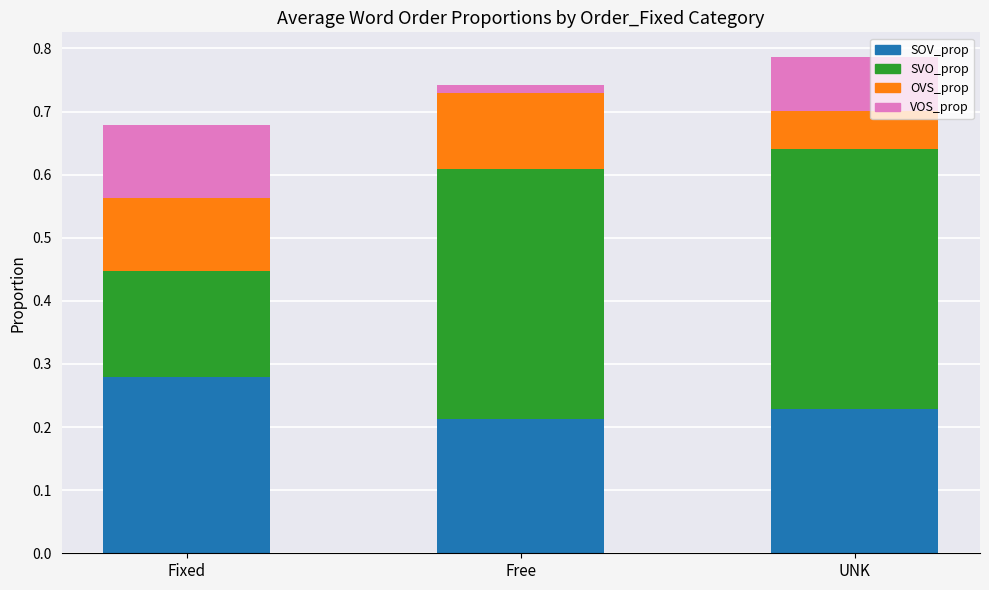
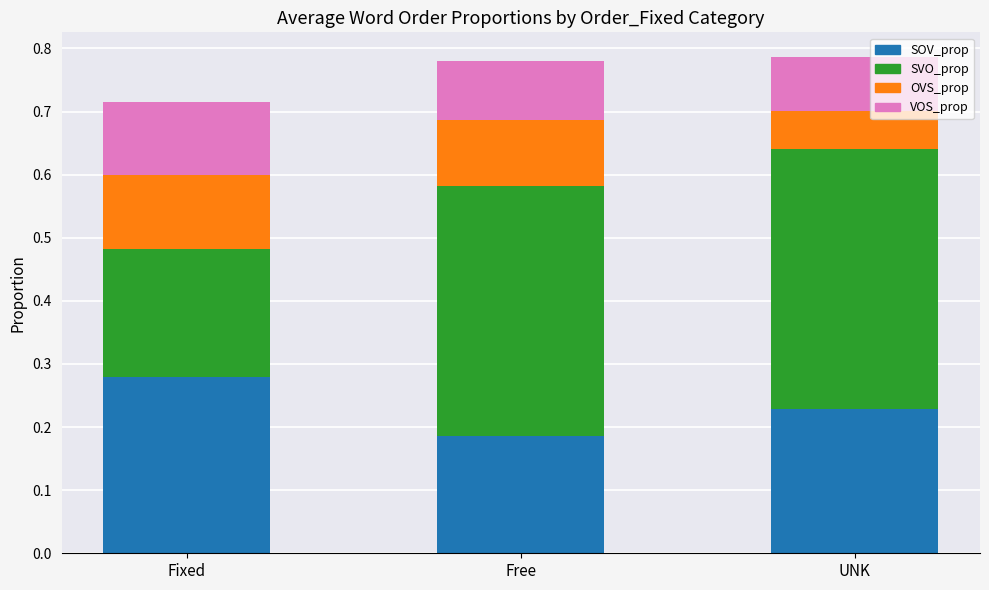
  {
    "SOV_prop": {
      "Fixed": 0.28,
-     "Free": 0.21,
+     "Free": 0.19,
      "UNK": 0.23
    },
    "SVO_prop": {
-     "Fixed": 0.17,
+     "Fixed": 0.20,
      "Free": 0.40,
      "UNK": 0.41
    },
    "OVS_prop": {
      "Fixed": 0.12,
-     "Free": 0.12,
+     "Free": 0.10,
      "UNK": 0.06
    },
    "VOS_prop": {
      "Fixed": 0.12,
-     "Free": 0.01,
+     "Free": 0.09,
      "UNK": 0.09
    }
  }
